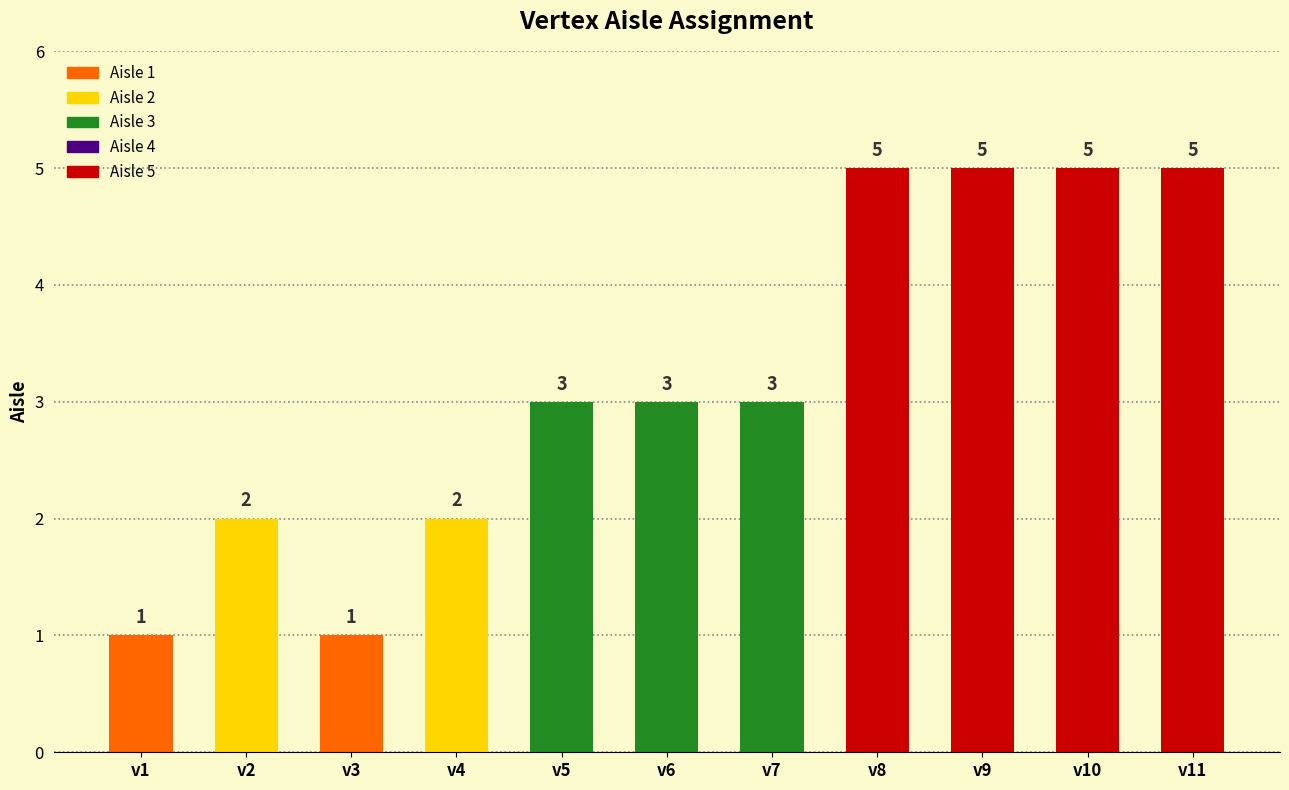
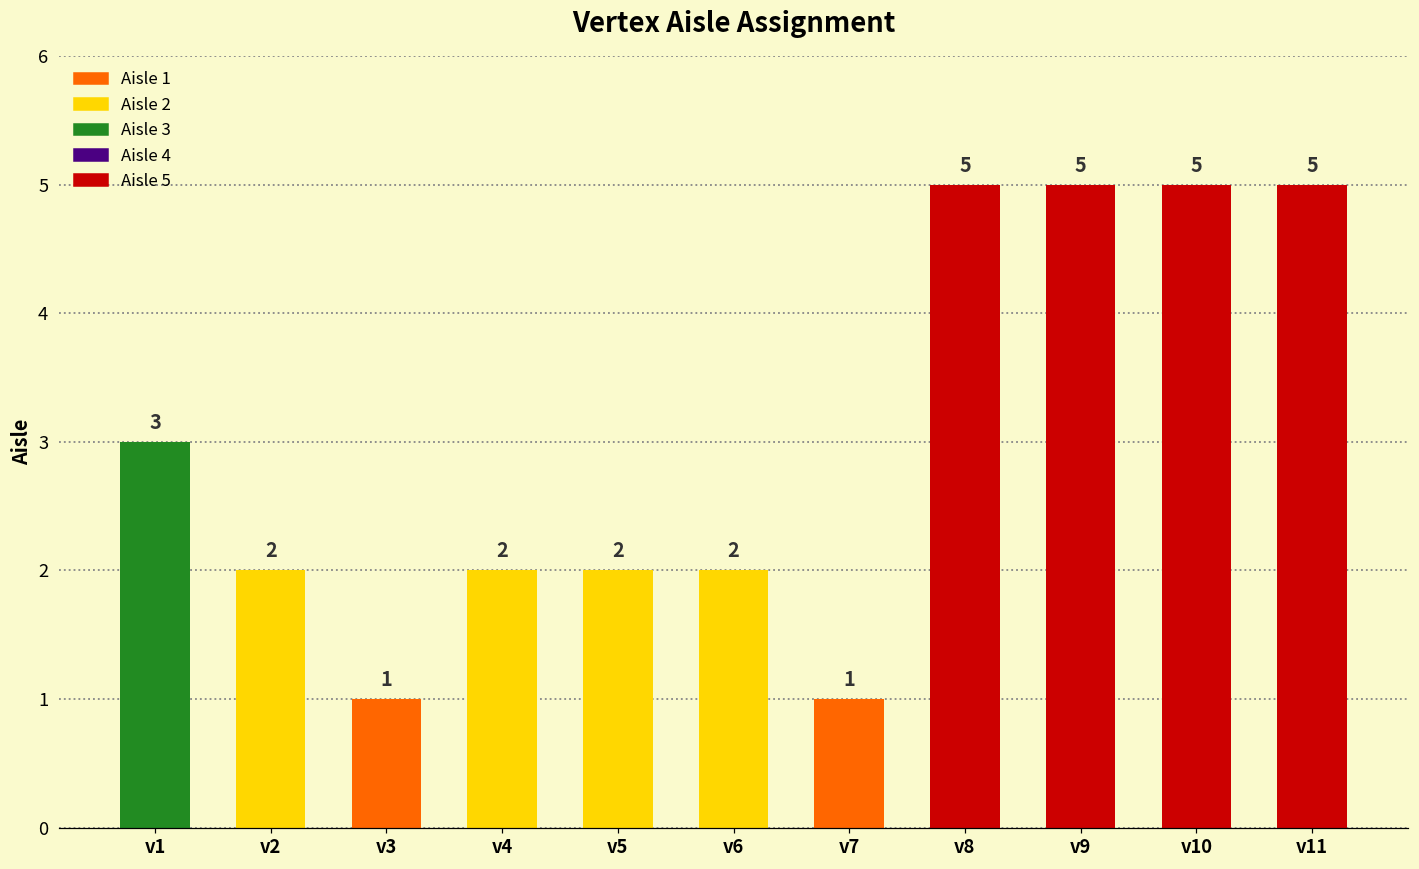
  {
-   "v1": 1,
+   "v1": 3,
    "v2": 2,
    "v3": 1,
    "v4": 2,
-   "v5": 3,
-   "v6": 3,
-   "v7": 3,
+   "v5": 2,
+   "v6": 2,
+   "v7": 1,
    "v8": 5,
    "v9": 5,
    "v10": 5,
    "v11": 5
  }
